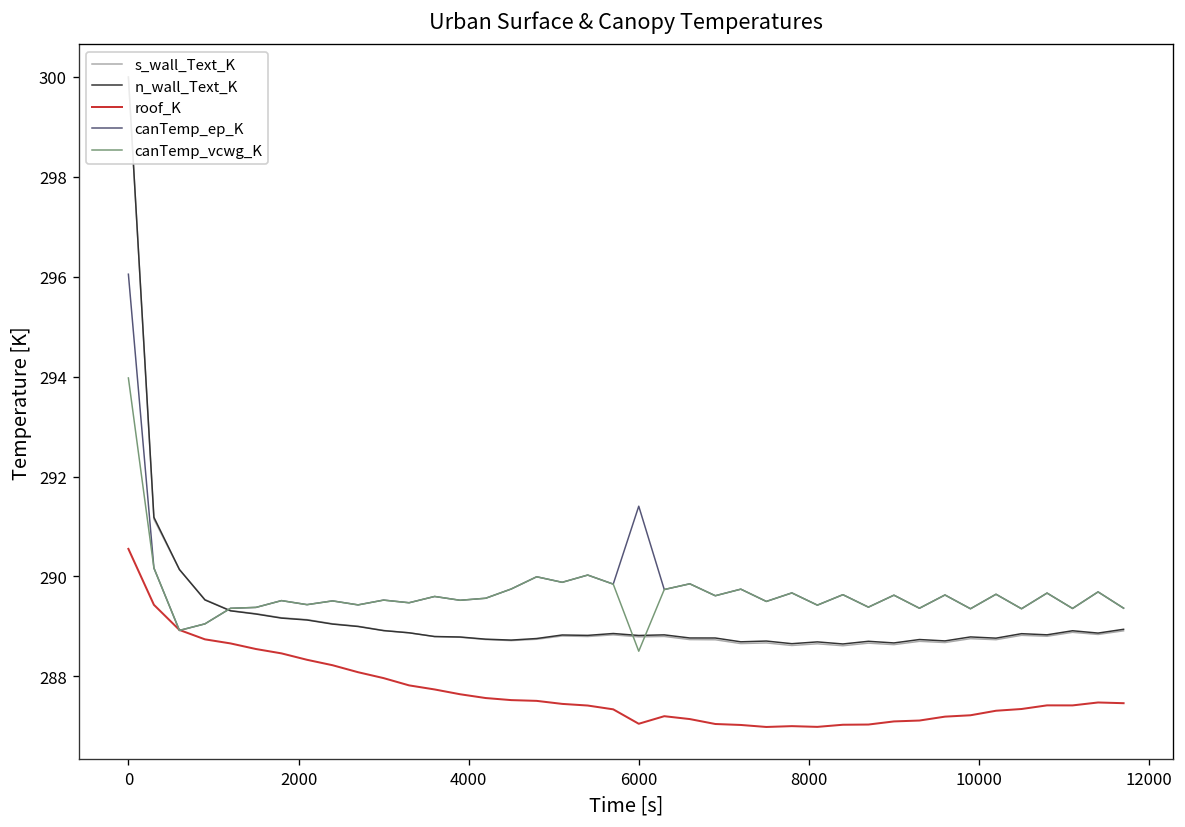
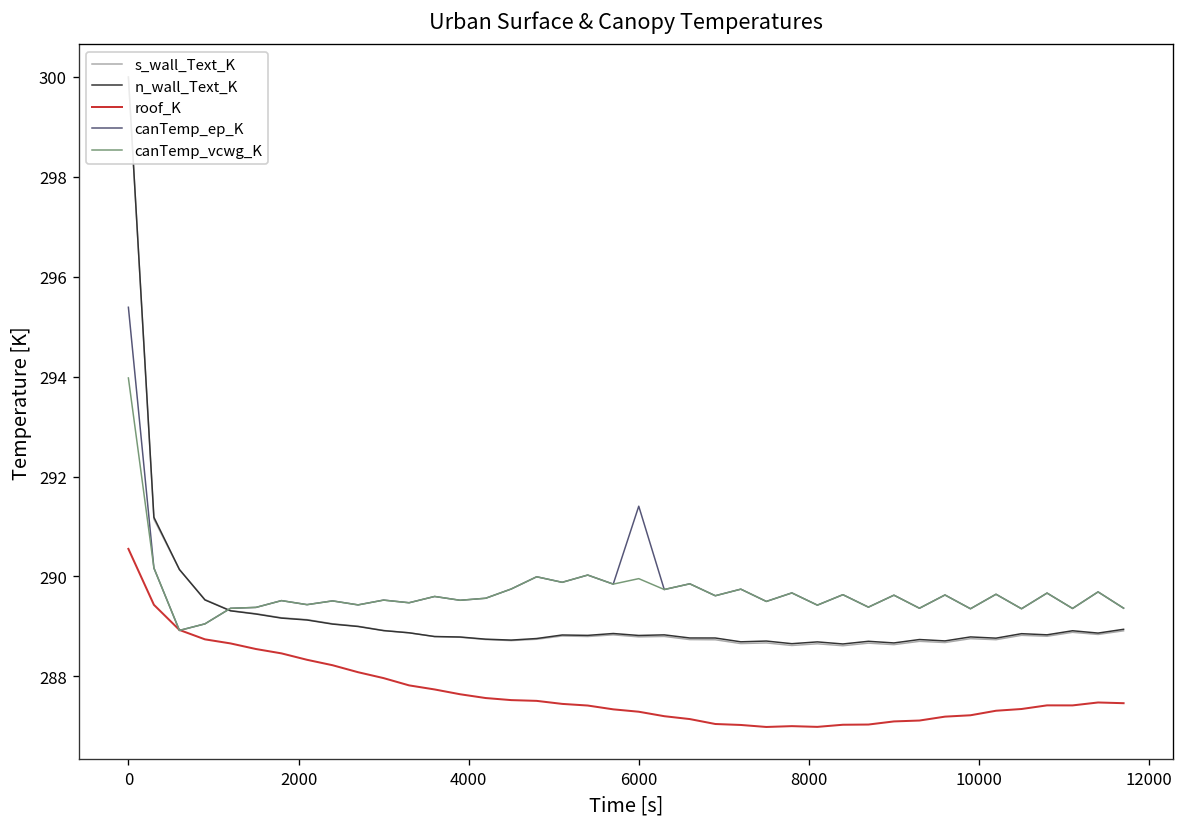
  {
    "roof_K": {
      "0": 290.6,
-     "6000": 287.1
+     "6000": 287.3
    },
    "canTemp_ep_K": {
-     "0": 296.1,
+     "0": 295.4,
      "6000": 291.4
    },
    "canTemp_vcwg_K": {
      "0": 294.0,
-     "6000": 288.5
+     "6000": 290.0
    }
  }
